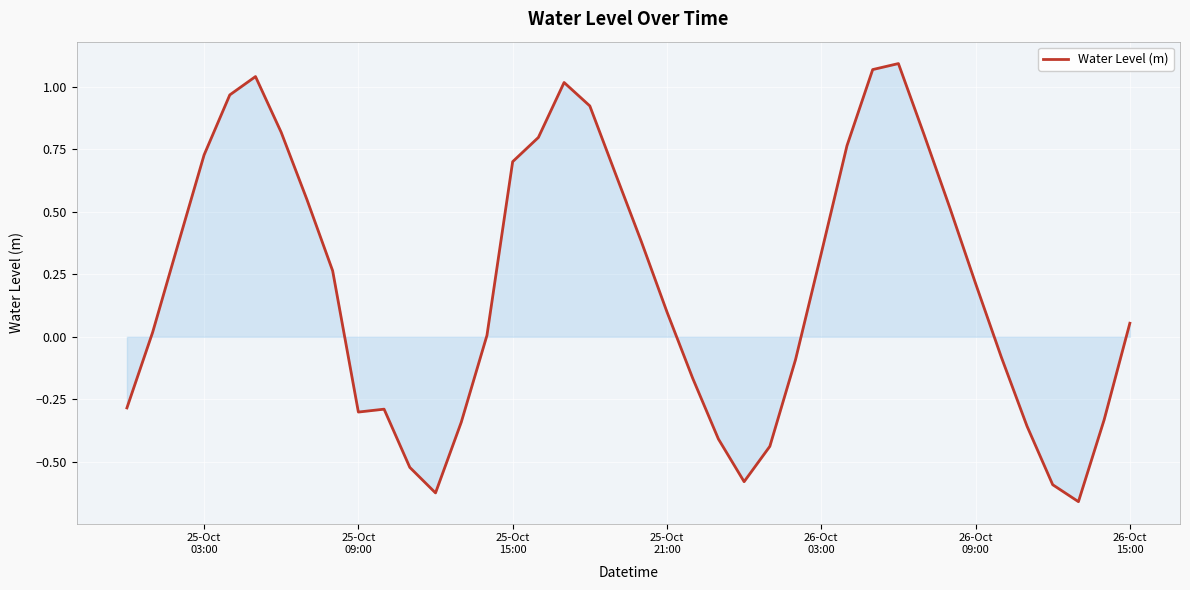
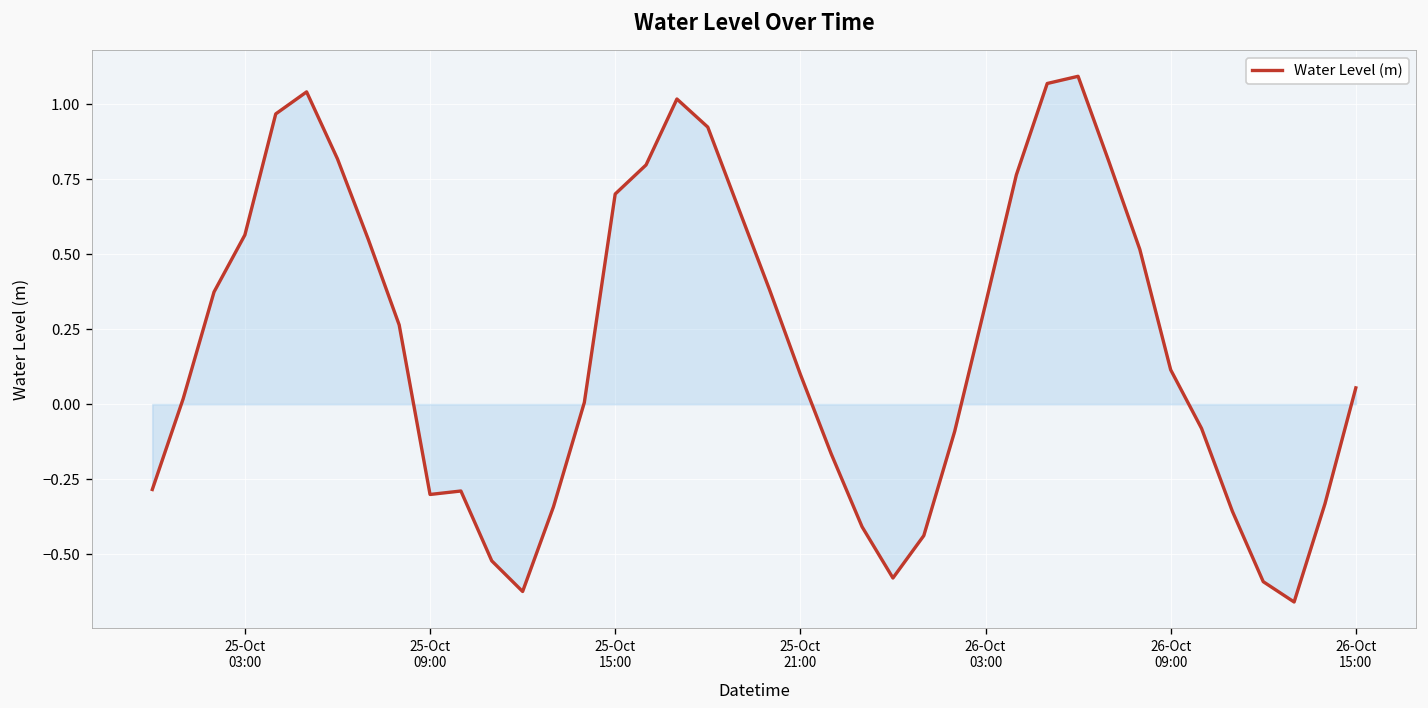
  {
    "Water Level (m)": {
-     "25-Oct 03:00": 0.73,
+     "25-Oct 03:00": 0.56,
      "25-Oct 09:00": -0.30,
-     "26-Oct 09:00": 0.21
+     "26-Oct 09:00": 0.11
    }
  }
